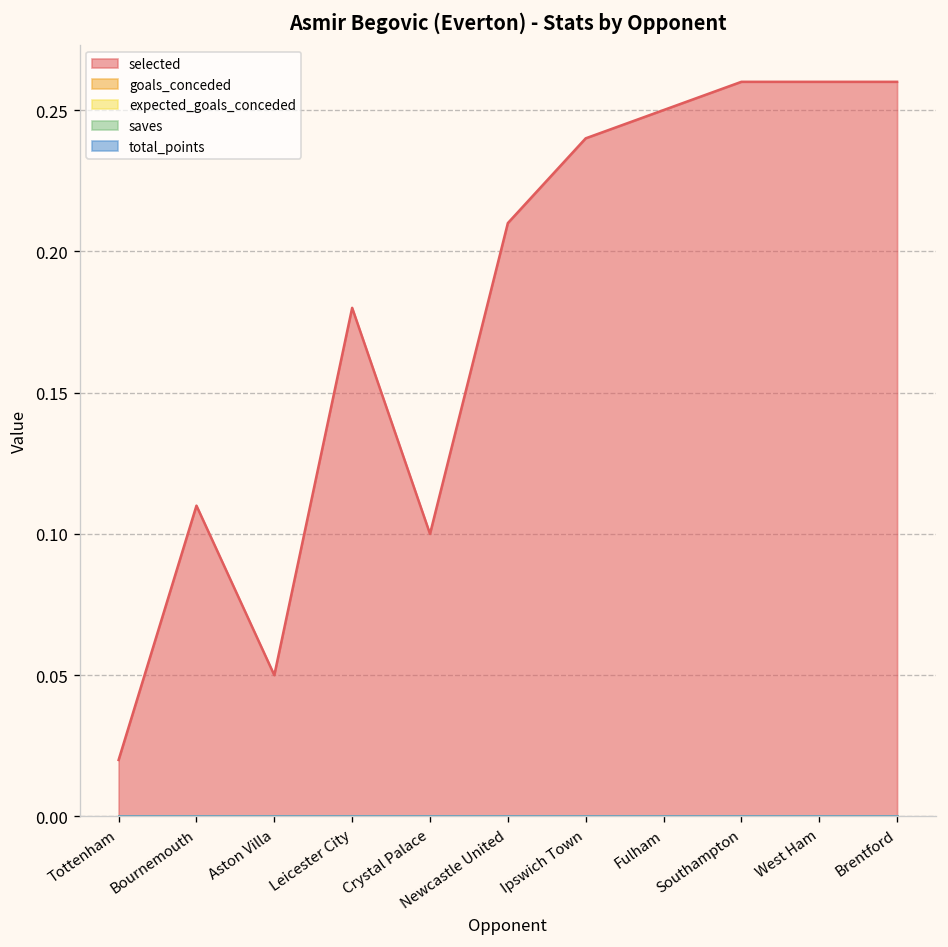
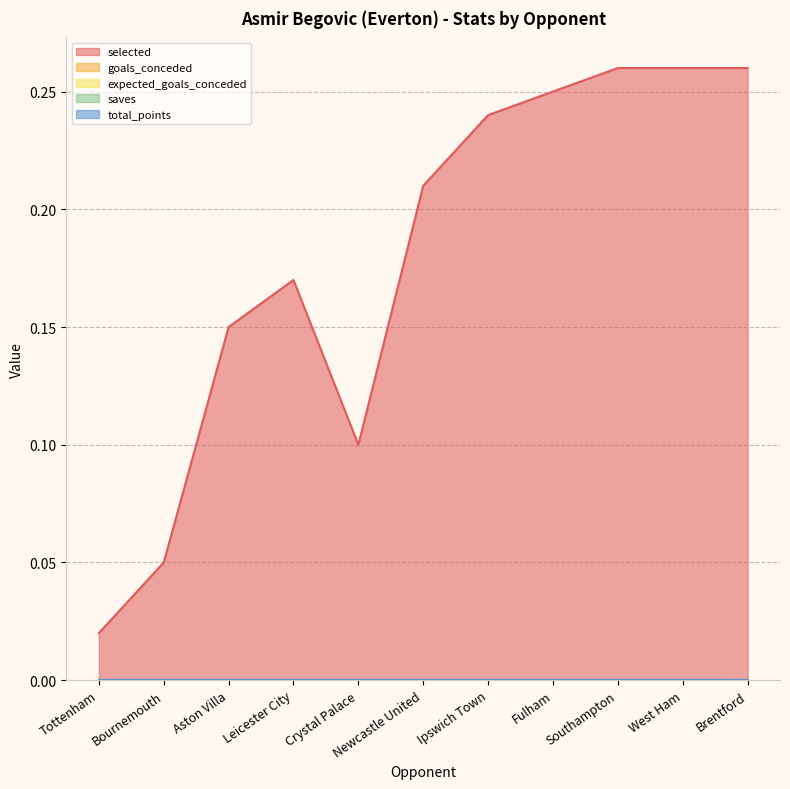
  {
    "selected": {
      "Tottenham": 0.02,
-     "Bournemouth": 0.11,
-     "Aston Villa": 0.05,
-     "Leicester City": 0.18,
+     "Bournemouth": 0.05,
+     "Aston Villa": 0.15,
+     "Leicester City": 0.17,
      "Crystal Palace": 0.10,
      "Newcastle United": 0.21,
      "Ipswich Town": 0.24,
      "Fulham": 0.25,
      "Southampton": 0.26,
      "West Ham": 0.26,
      "Brentford": 0.26
    },
    "total_points": {
      "Tottenham": 0.00,
      "Bournemouth": 0.00,
      "Aston Villa": 0.00,
      "Leicester City": 0.00,
      "Crystal Palace": 0.00,
      "Newcastle United": 0.00,
      "Ipswich Town": 0.00,
      "Fulham": 0.00,
      "Southampton": 0.00,
      "West Ham": 0.00,
      "Brentford": 0.00
    }
  }
